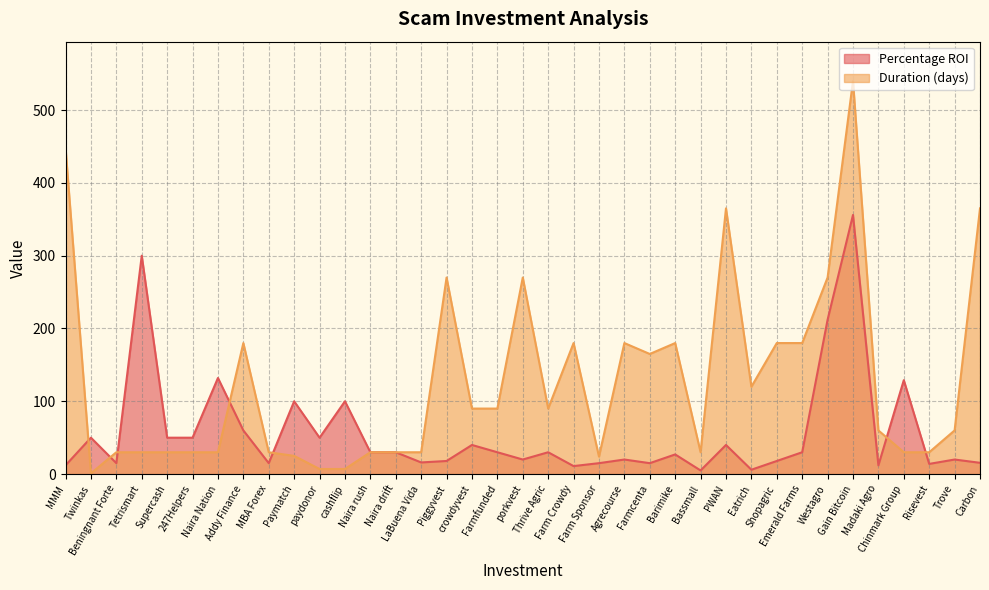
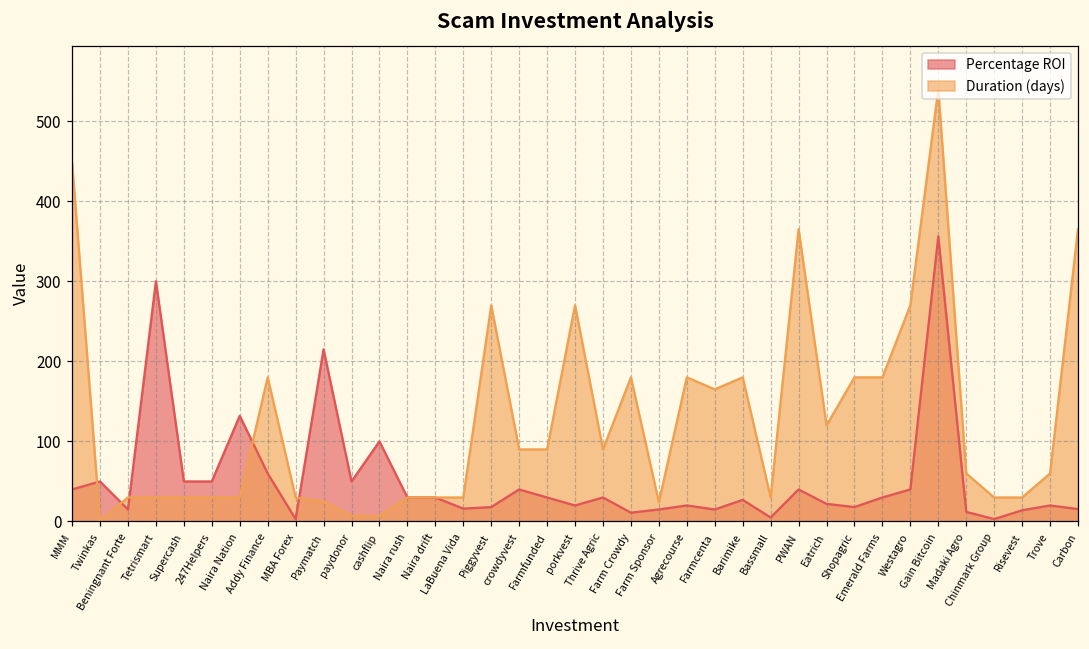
  {
    "Percentage ROI": {
-     "MMM": 10,
+     "MMM": 40,
      "Twinkas": 50,
      "Beningnant Forte": 20,
      "Tetrismart": 300,
      "Supercash": 50,
      "247Helpers": 50,
      "Naira Nation": 130,
      "Addy Finance": 60,
-     "MBA Forex": 20,
-     "Paymatch": 100,
+     "MBA Forex": 0,
+     "Paymatch": 220,
      "paydonor": 50,
      "cashflip": 100,
      "LaBuena Vida": 20,
      "Piggyvest": 20,
      "crowdyvest": 40,
      "Farmfunded": 30,
      "porkvest": 20,
      "Thrive Agric": 30,
      "Farm Crowdy": 10,
      "Farm Sponsor": 20,
      "Agrecourse": 20,
      "Farmcenta": 20,
      "Barimike": 30,
      "Bassmall": 10,
      "PWAN": 40,
-     "Eatrich": 10,
+     "Eatrich": 20,
      "Shopagric": 20,
      "Emerald Farms": 30,
-     "Westagro": 210,
+     "Westagro": 40,
      "Gain Bitcoin": 360,
      "Madaki Agro": 10,
-     "Chinmark Group": 130,
+     "Chinmark Group": 0,
      "Risevest": 10,
      "Trove": 20,
      "Carbon": 20
    },
    "Duration (days)": {
      "MMM": 450,
      "Twinkas": 0,
      "Beningnant Forte": 30,
      "Tetrismart": 30,
      "Supercash": 30,
      "247Helpers": 30,
      "Naira Nation": 30,
      "Addy Finance": 180,
      "MBA Forex": 30,
      "Paymatch": 30,
      "paydonor": 10,
      "cashflip": 10,
      "LaBuena Vida": 30,
      "Piggyvest": 270,
      "crowdyvest": 90,
      "Farmfunded": 90,
      "porkvest": 270,
      "Thrive Agric": 90,
      "Farm Crowdy": 180,
      "Farm Sponsor": 20,
      "Agrecourse": 180,
      "Farmcenta": 170,
      "Barimike": 180,
      "Bassmall": 30,
      "PWAN": 370,
      "Eatrich": 120,
      "Shopagric": 180,
      "Emerald Farms": 180,
      "Westagro": 270,
      "Madaki Agro": 60,
      "Chinmark Group": 30,
      "Risevest": 30,
      "Trove": 60,
      "Carbon": 370
    }
  }
